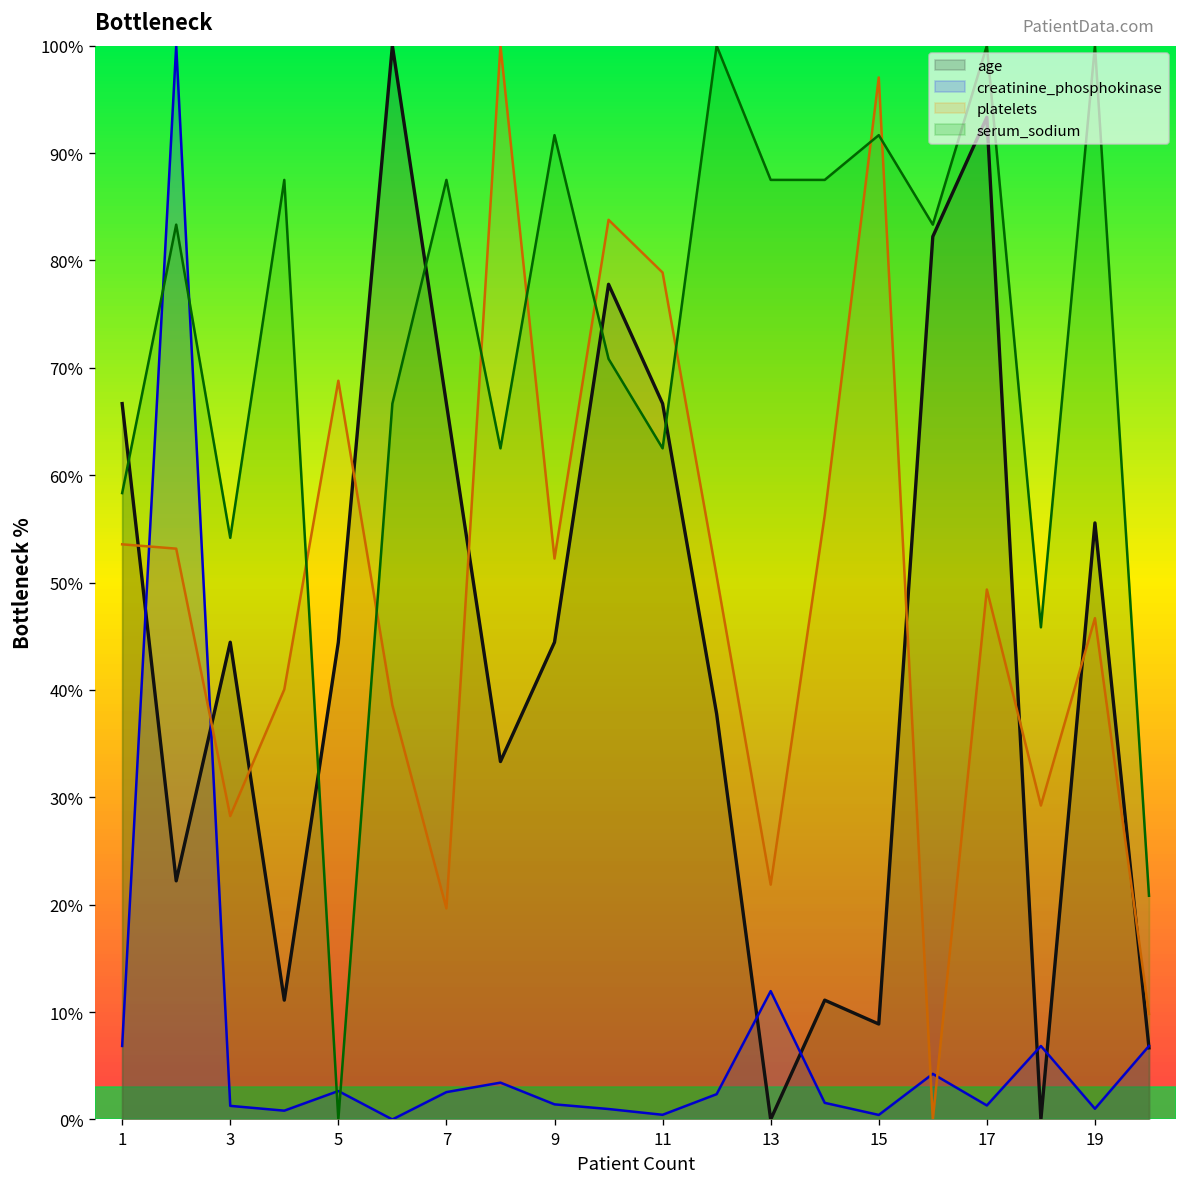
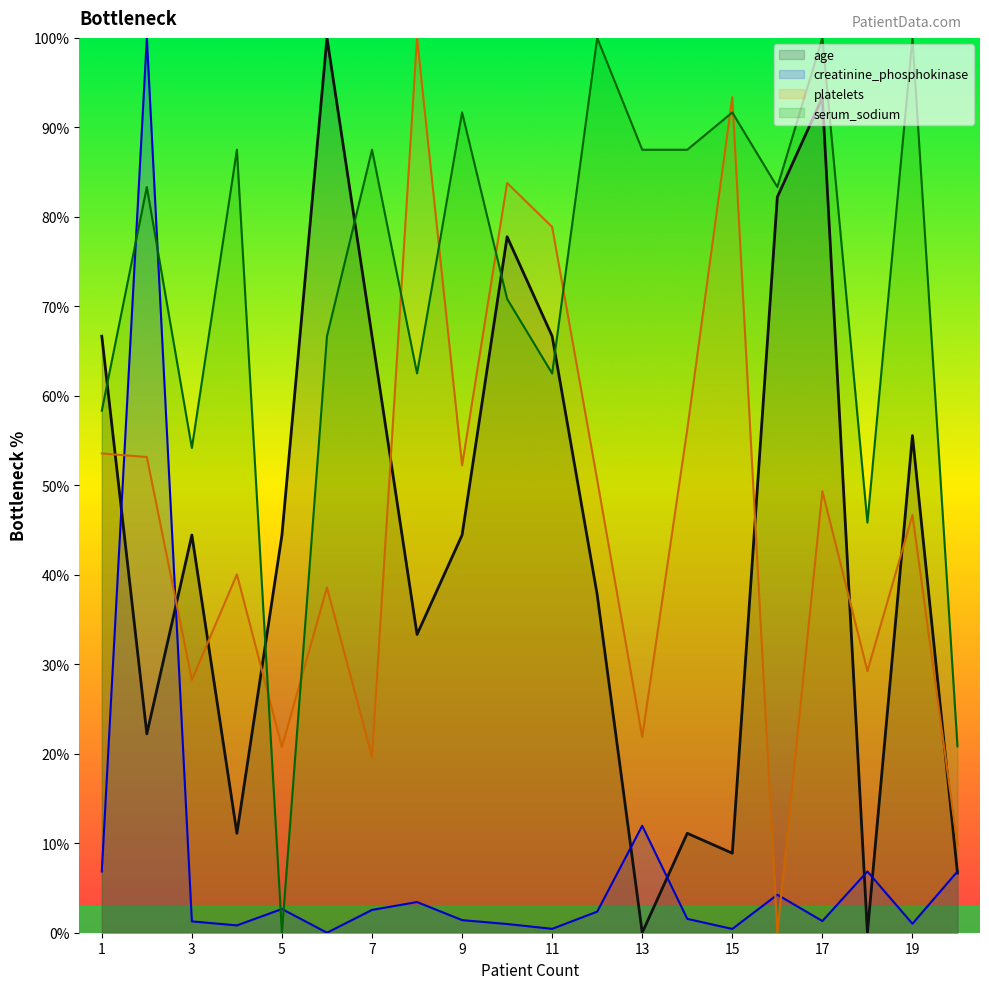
  {
    "creatinine_phosphokinase": {
      "1": "7%",
      "13": "12%"
    },
    "platelets": {
      "1": "54%",
      "3": "28%",
-     "5": "69%",
+     "5": "21%",
      "7": "20%",
      "9": "52%",
      "11": "79%",
      "13": "22%",
-     "15": "97%",
+     "15": "93%",
      "17": "49%",
      "19": "47%"
    }
  }
